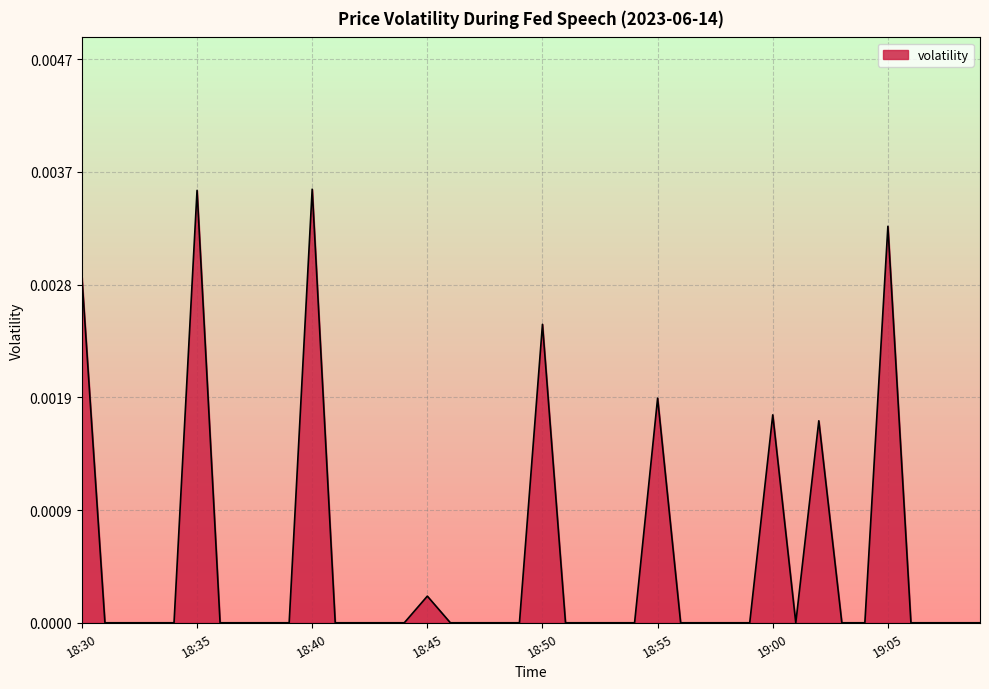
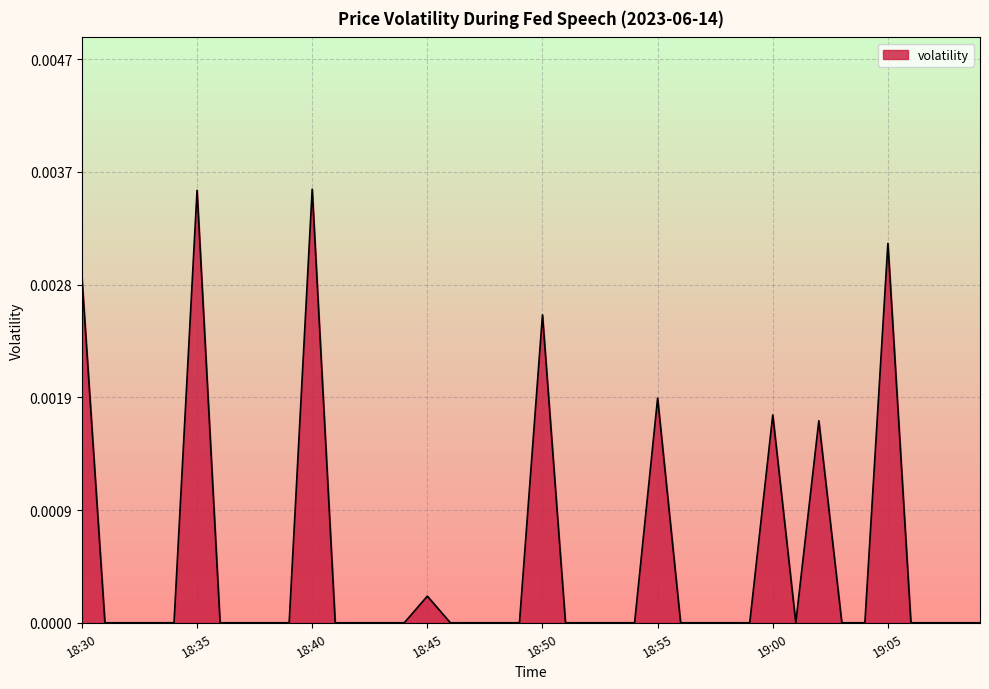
  {
    "18:30": 0.00286,
    "18:35": 0.00357,
    "18:40": 0.00359,
    "18:45": 0.00022,
-   "18:50": 0.00247,
+   "18:50": 0.00255,
    "18:55": 0.00186,
    "19:00": 0.00172,
-   "19:05": 0.00328
+   "19:05": 0.00314
  }
